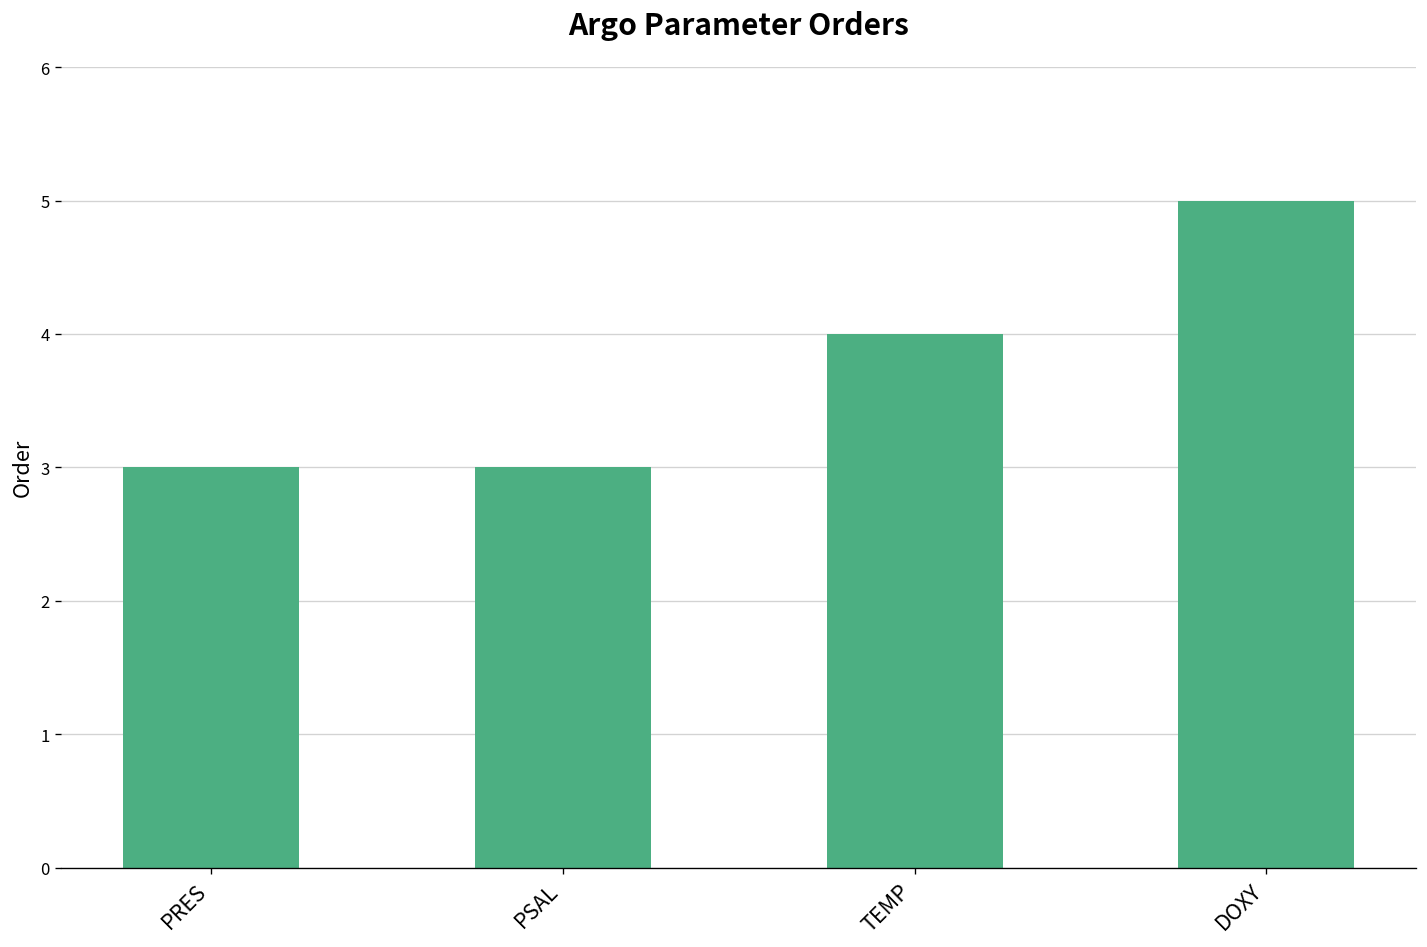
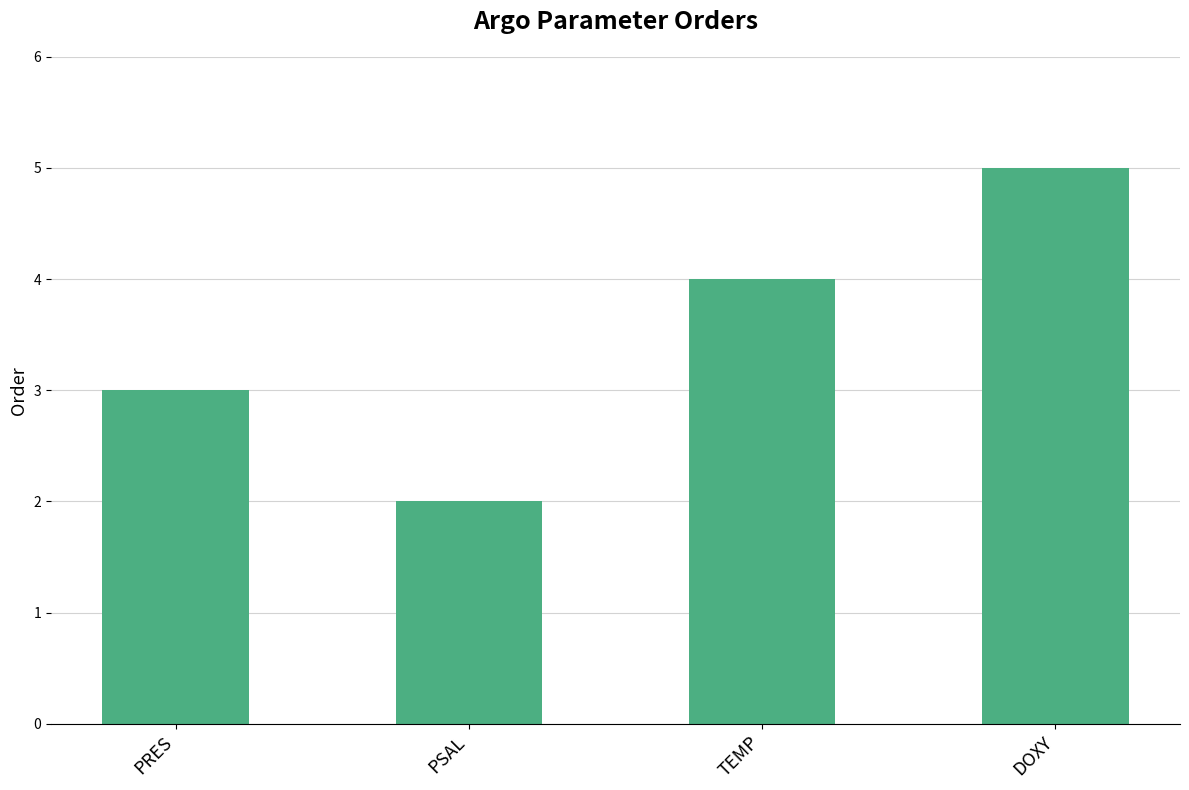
  {
    "PRES": 3,
-   "PSAL": 3,
+   "PSAL": 2,
    "TEMP": 4,
    "DOXY": 5
  }
